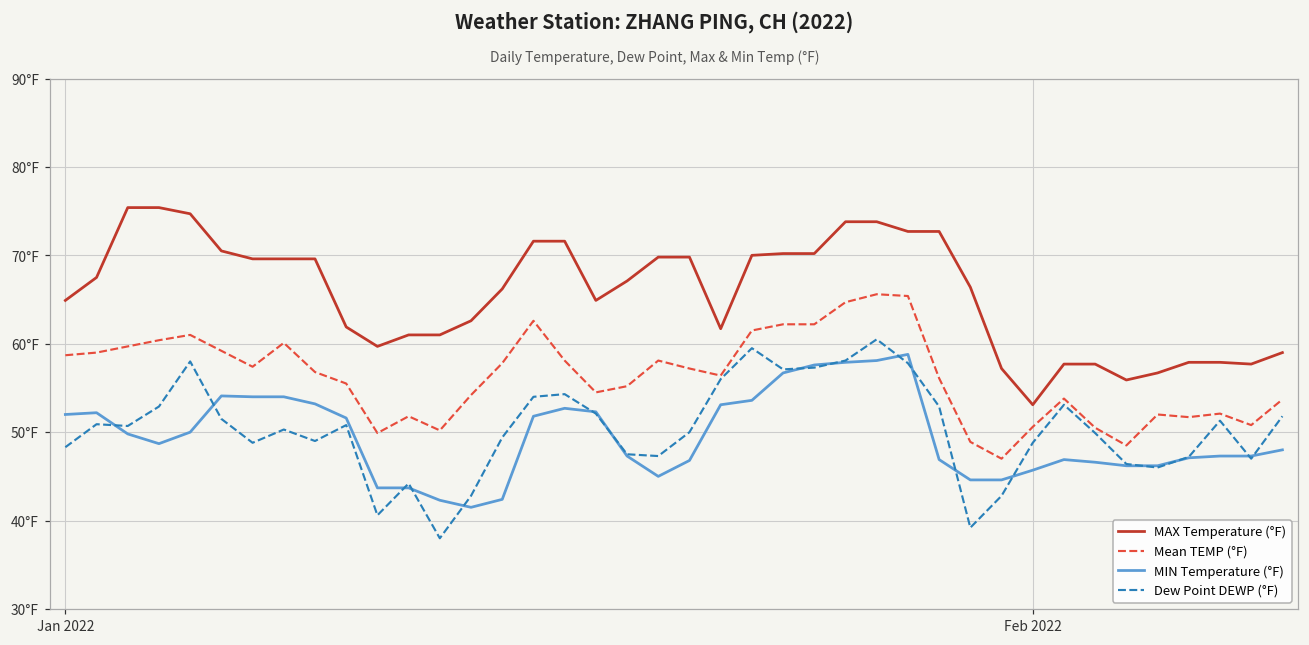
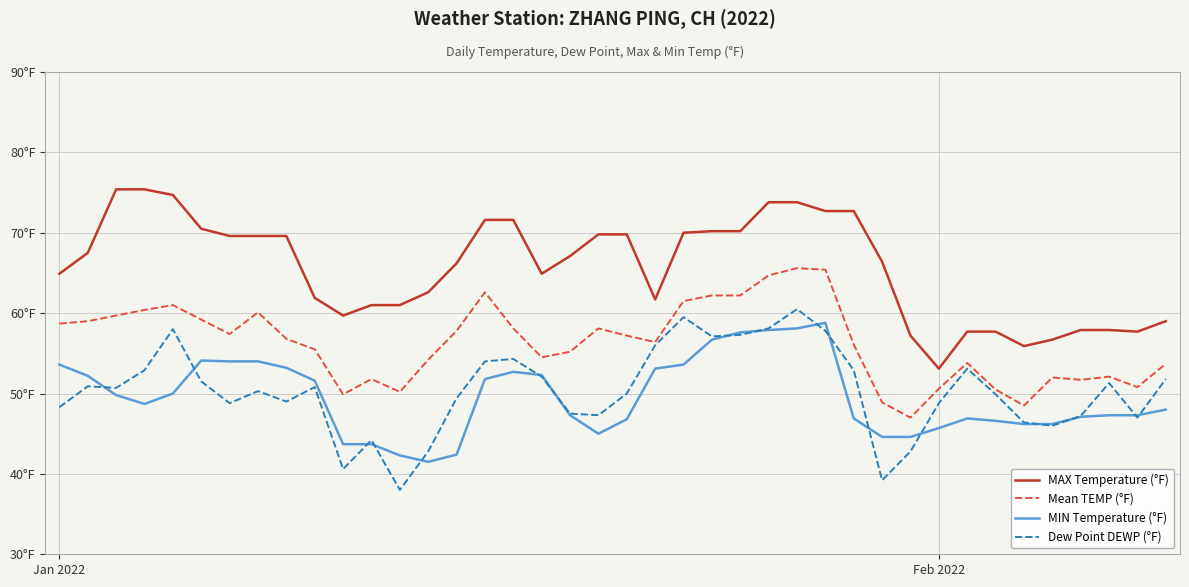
  {
    "MIN Temperature (°F)": {
-     "Jan 2022": "52°F",
+     "Jan 2022": "54°F",
      "Feb 2022": "46°F"
    },
    "Dew Point DEWP (°F)": {
      "Jan 2022": "48°F",
      "Feb 2022": "49°F"
    }
  }
